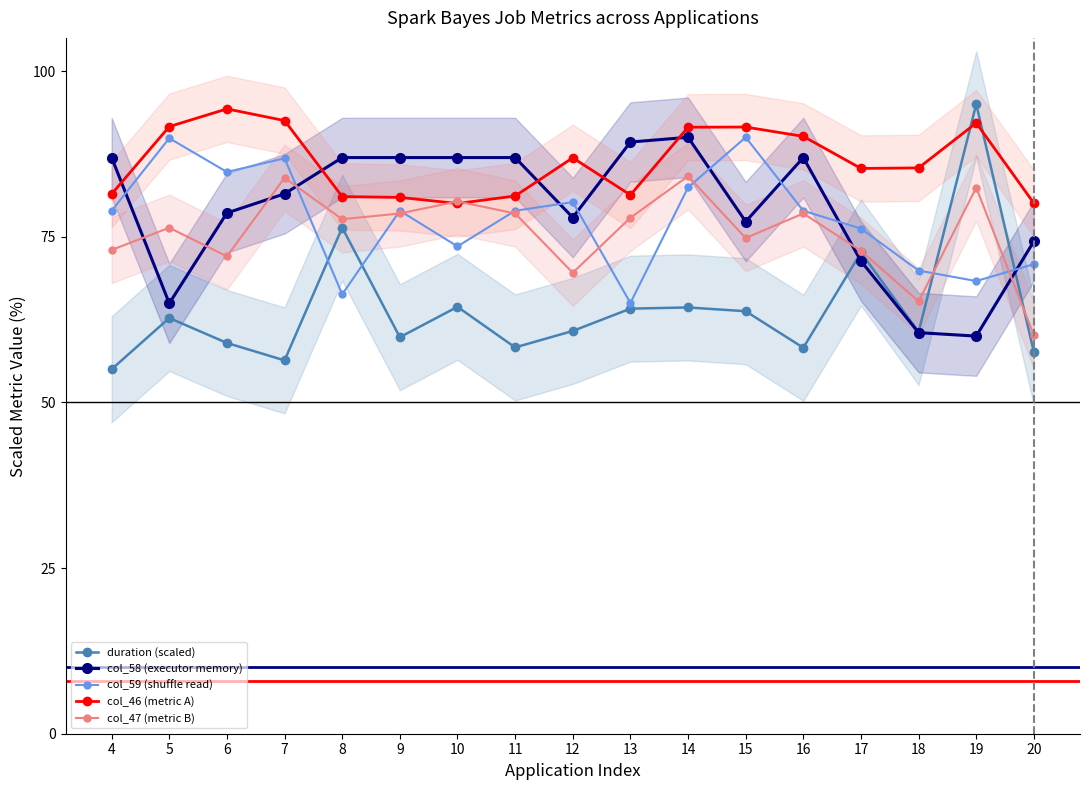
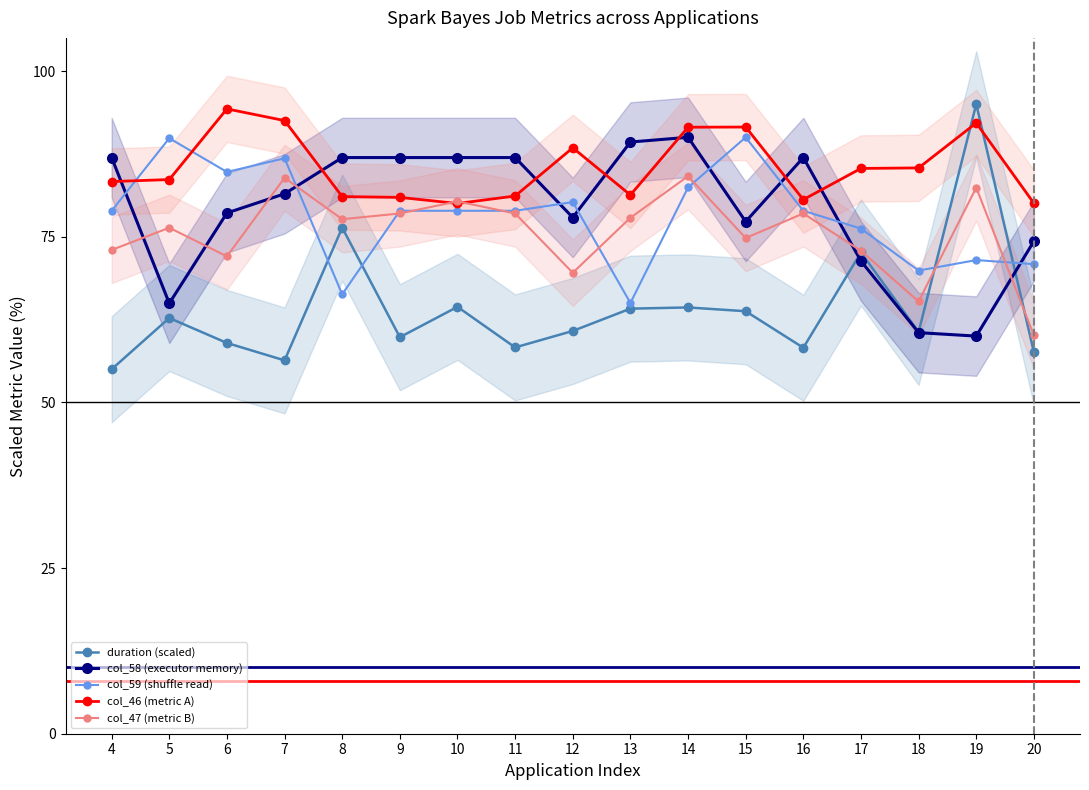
  {
    "col_59 (shuffle read)": {
      "4": 79,
      "5": 90,
      "7": 87,
      "8": 66,
      "9": 79,
-     "10": 74,
+     "10": 79,
      "11": 79,
      "12": 80,
      "13": 65,
      "14": 82,
      "15": 90,
      "16": 79,
      "17": 76,
-     "19": 68,
+     "19": 71,
      "20": 71
    },
    "col_46 (metric A)": {
-     "4": 81,
-     "5": 92,
+     "4": 83,
+     "5": 84,
      "6": 94,
      "7": 93,
      "8": 81,
      "9": 81,
      "11": 81,
-     "12": 87,
+     "12": 88,
      "13": 81,
      "14": 92,
      "15": 92,
-     "16": 90,
+     "16": 81,
      "17": 85,
      "18": 85,
      "19": 92
    }
  }
